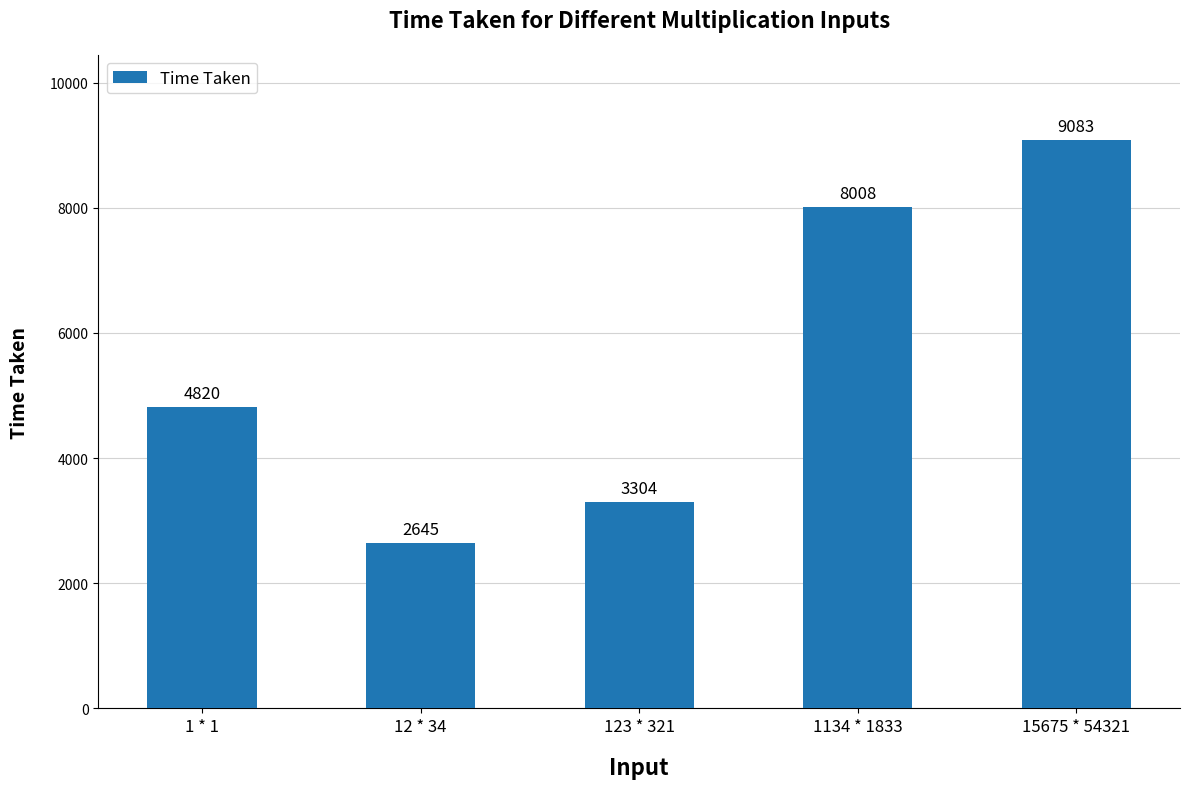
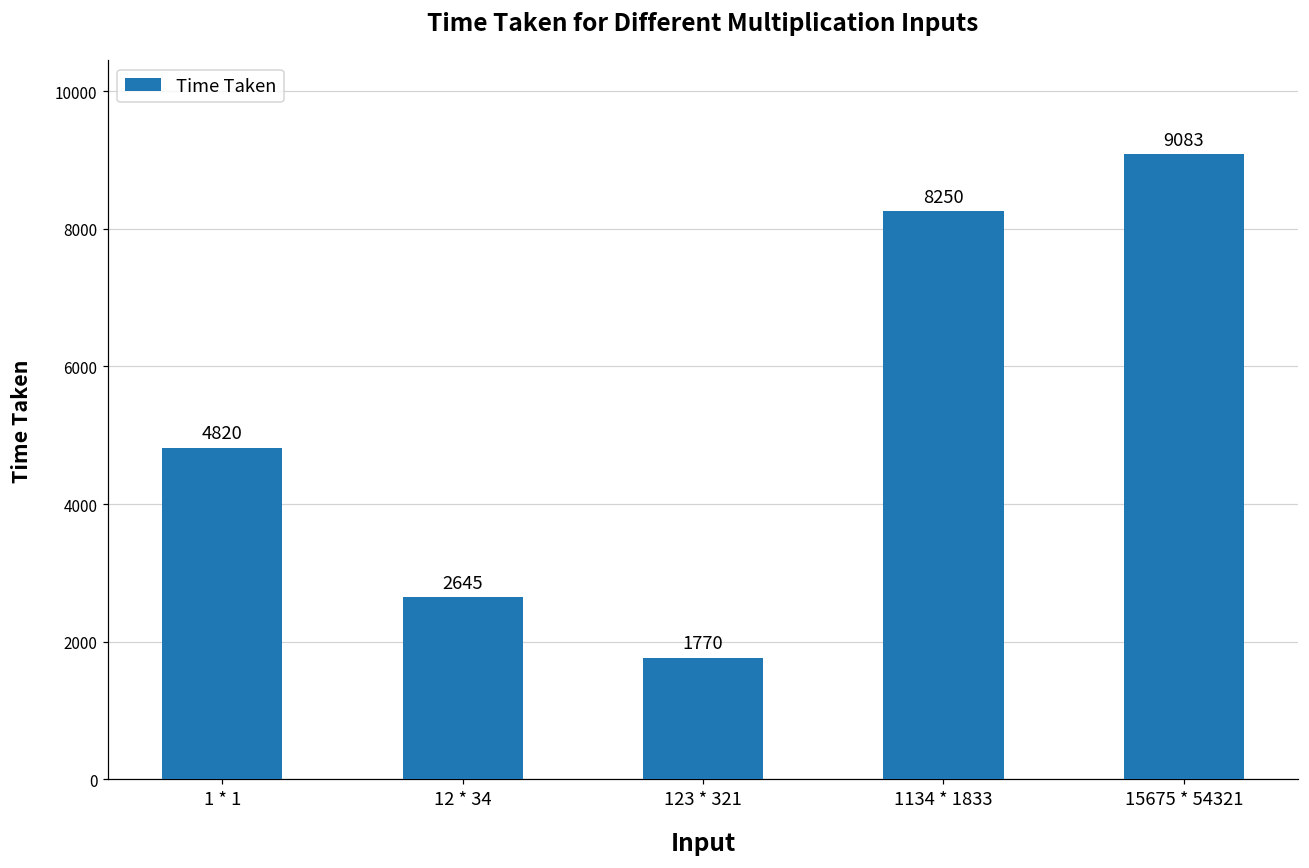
  {
    "1 * 1": 4820,
    "12 * 34": 2645,
-   "123 * 321": 3304,
-   "1134 * 1833": 8008,
+   "123 * 321": 1770,
+   "1134 * 1833": 8250,
    "15675 * 54321": 9083
  }
